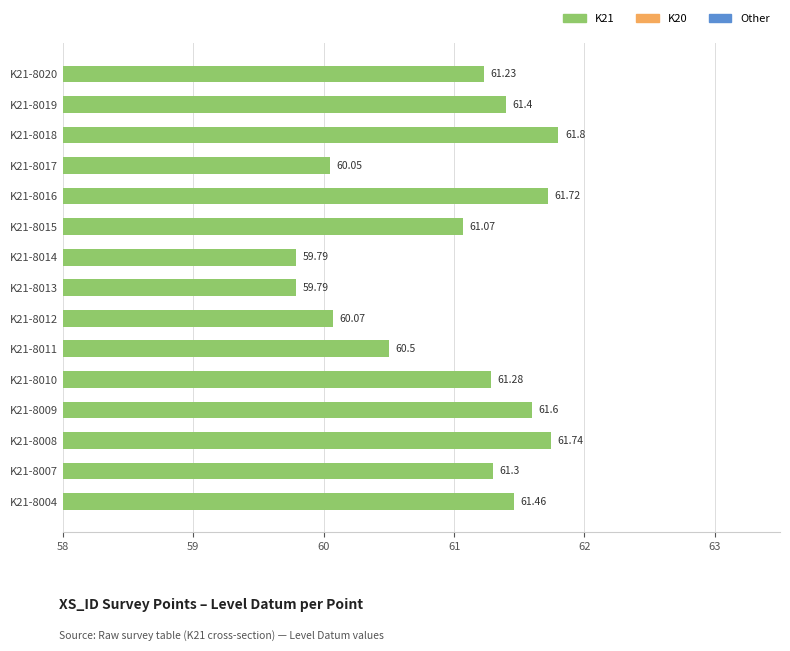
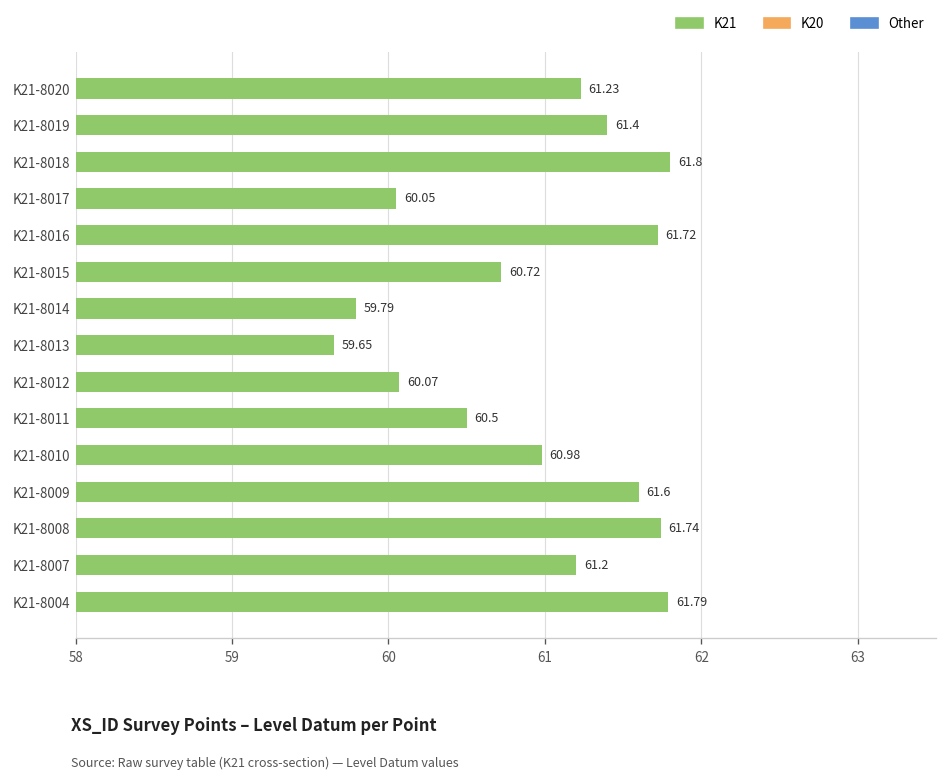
  {
    "K21-8020": 61.23,
    "K21-8019": 61.4,
    "K21-8018": 61.8,
    "K21-8017": 60.05,
    "K21-8016": 61.72,
-   "K21-8015": 61.07,
+   "K21-8015": 60.72,
    "K21-8014": 59.79,
-   "K21-8013": 59.79,
+   "K21-8013": 59.65,
    "K21-8012": 60.07,
    "K21-8011": 60.5,
-   "K21-8010": 61.28,
+   "K21-8010": 60.98,
    "K21-8009": 61.6,
    "K21-8008": 61.74,
-   "K21-8007": 61.3,
-   "K21-8004": 61.46
+   "K21-8007": 61.2,
+   "K21-8004": 61.79
  }
